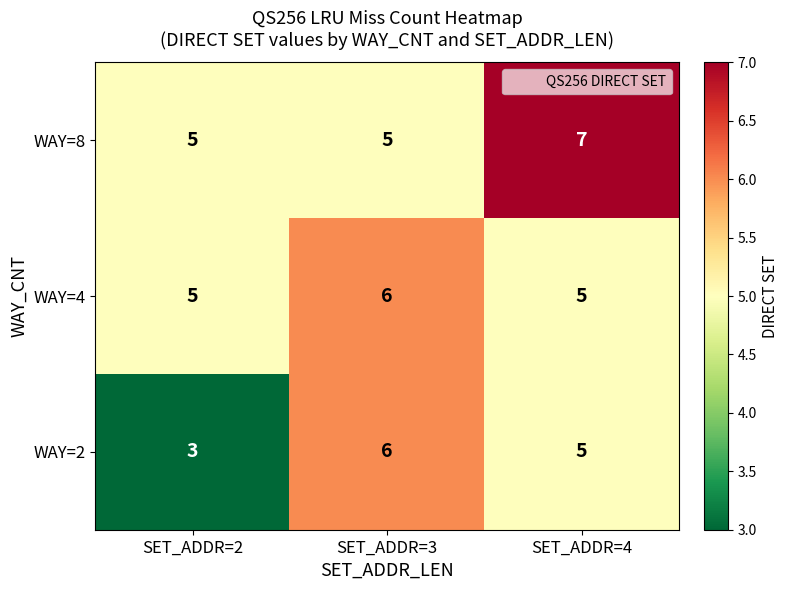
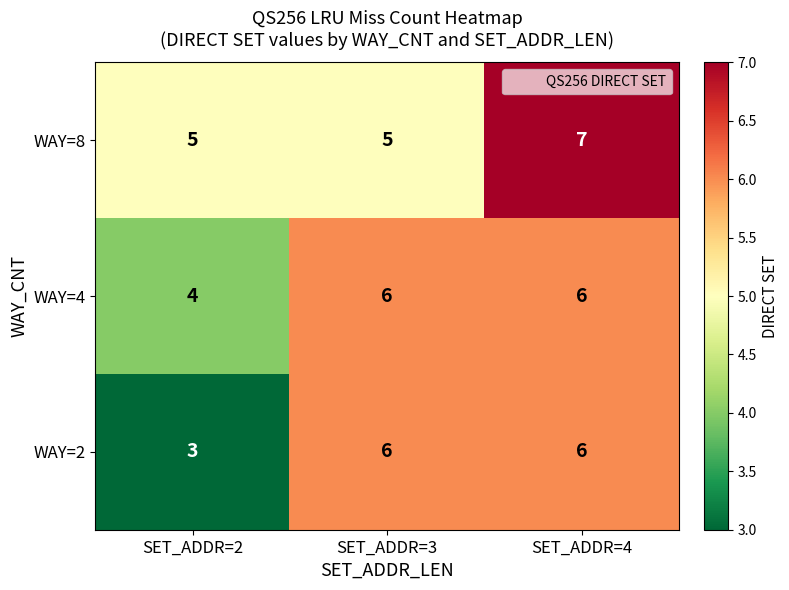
  {
    "WAY=8": {
      "SET_ADDR=2": 5,
      "SET_ADDR=3": 5,
      "SET_ADDR=4": 7
    },
    "WAY=4": {
-     "SET_ADDR=2": 5,
+     "SET_ADDR=2": 4,
      "SET_ADDR=3": 6,
-     "SET_ADDR=4": 5
+     "SET_ADDR=4": 6
    },
    "WAY=2": {
      "SET_ADDR=2": 3,
      "SET_ADDR=3": 6,
-     "SET_ADDR=4": 5
+     "SET_ADDR=4": 6
    }
  }
